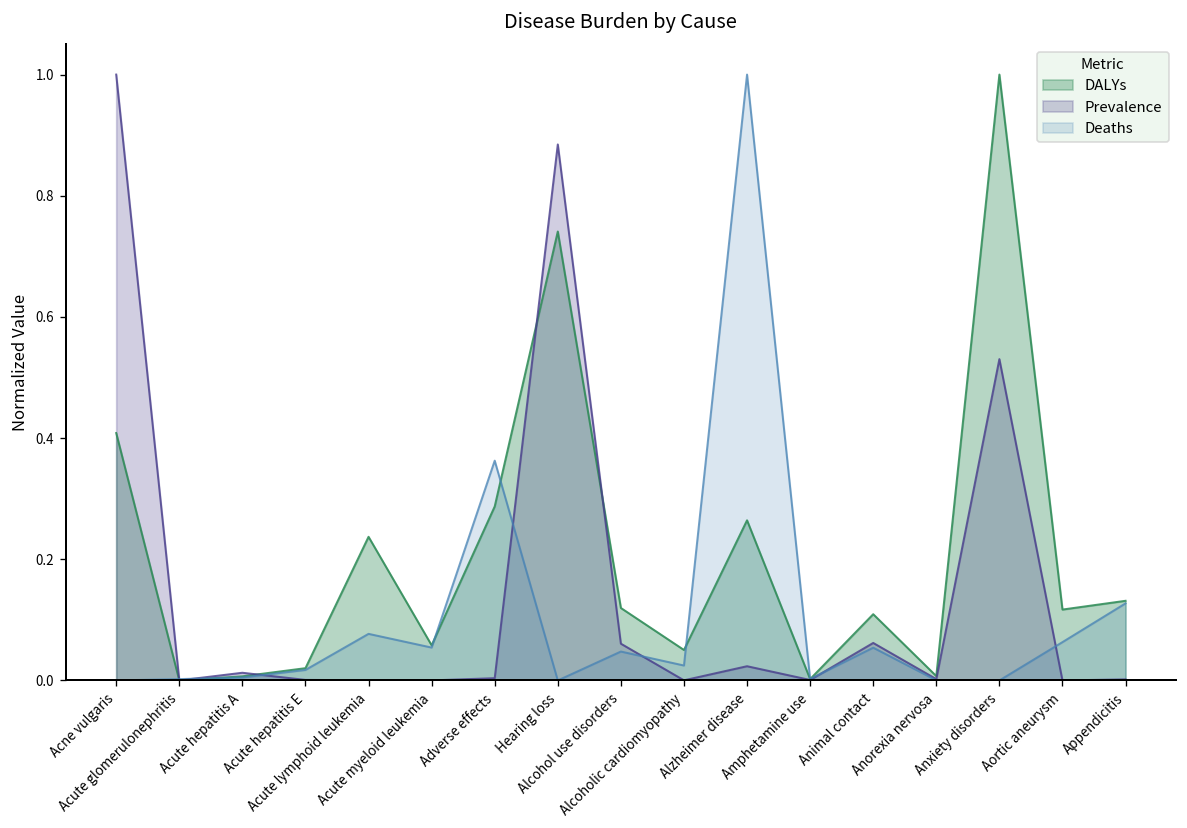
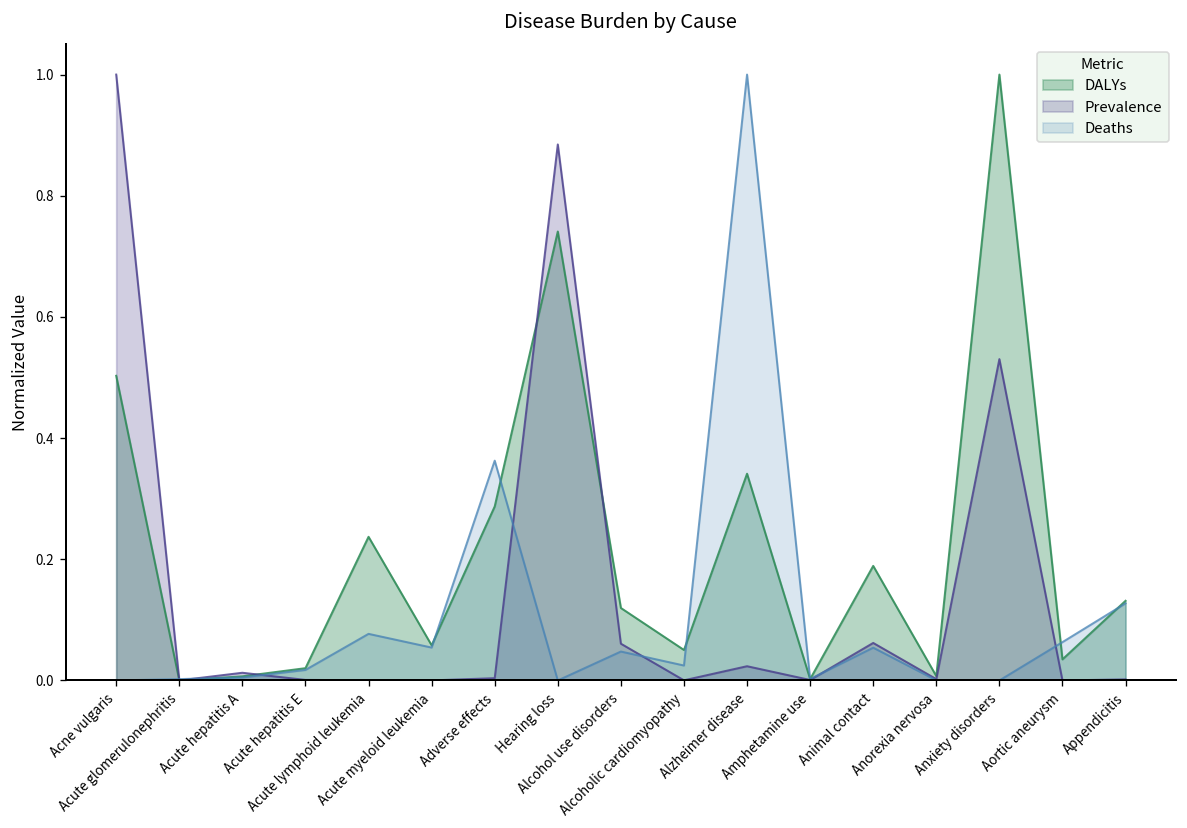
  {
    "DALYs": {
-     "Acne vulgaris": 0.41,
+     "Acne vulgaris": 0.50,
      "Acute lymphoid leukemia": 0.24,
      "Adverse effects": 0.29,
      "Hearing loss": 0.74,
      "Alcohol use disorders": 0.12,
      "Alcoholic cardiomyopathy": 0.05,
-     "Alzheimer disease": 0.26,
-     "Animal contact": 0.11,
+     "Alzheimer disease": 0.34,
+     "Animal contact": 0.19,
      "Anxiety disorders": 1.00,
-     "Aortic aneurysm": 0.12
+     "Aortic aneurysm": 0.03
    }
  }
